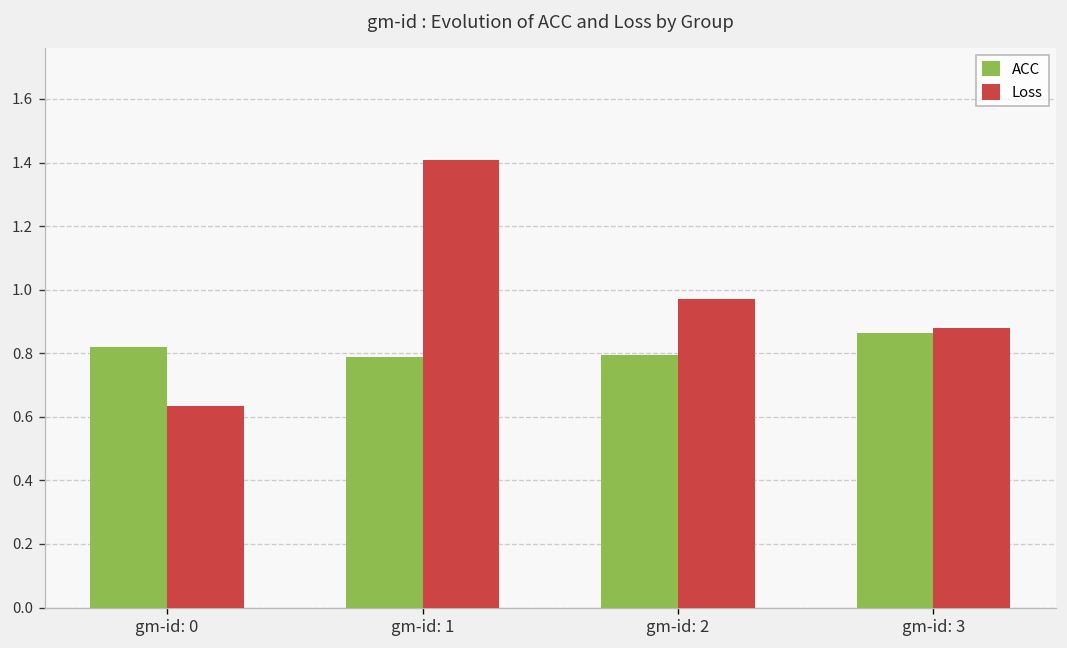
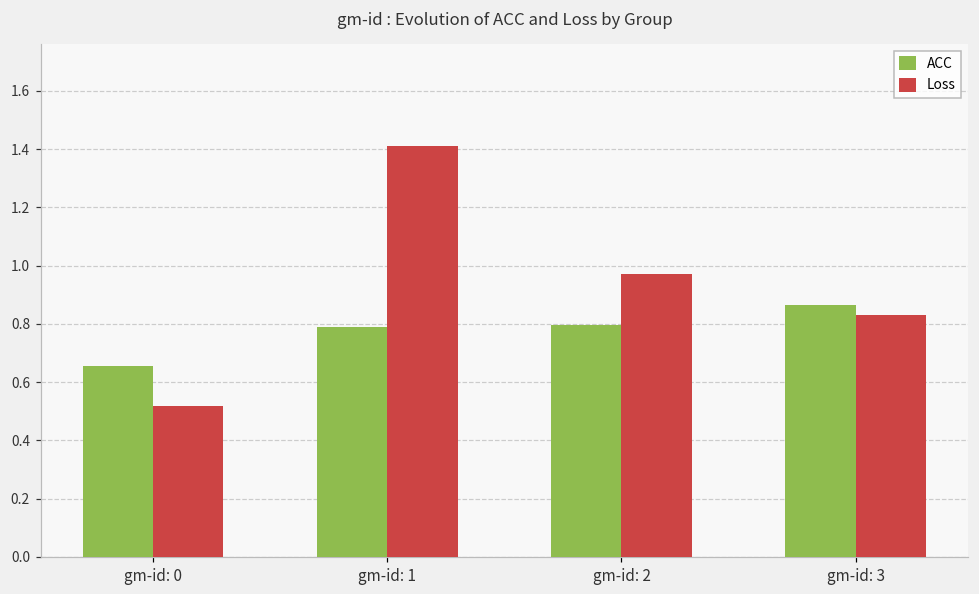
  {
    "ACC": {
-     "gm-id: 0": 0.82,
+     "gm-id: 0": 0.65,
      "gm-id: 1": 0.79,
      "gm-id: 2": 0.79,
      "gm-id: 3": 0.86
    },
    "Loss": {
-     "gm-id: 0": 0.64,
+     "gm-id: 0": 0.52,
      "gm-id: 1": 1.41,
      "gm-id: 2": 0.97,
-     "gm-id: 3": 0.88
+     "gm-id: 3": 0.83
    }
  }
